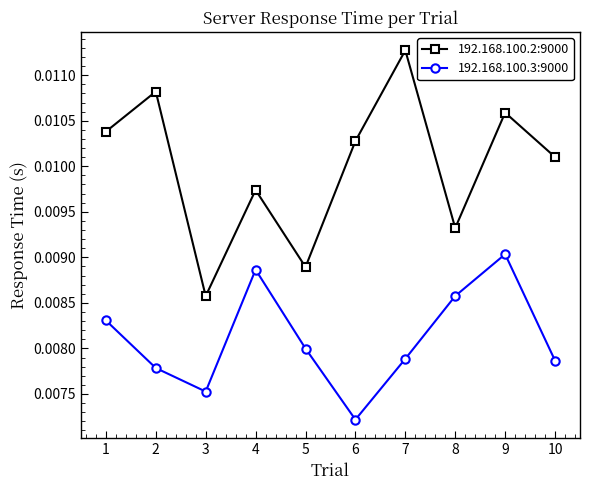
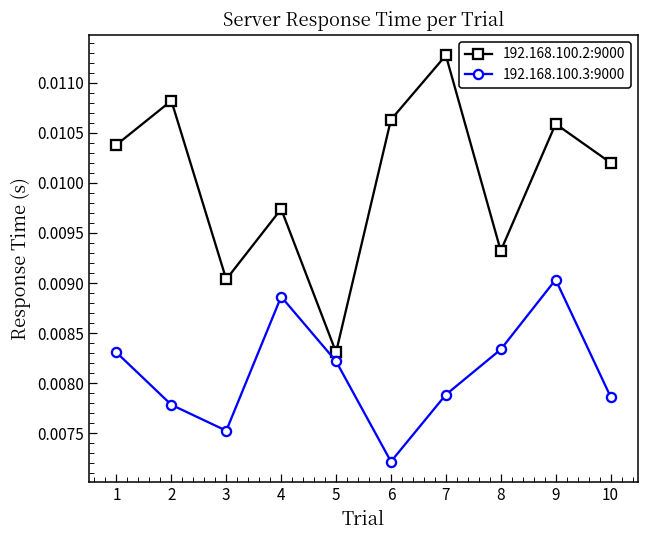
  {
    "192.168.100.2:9000": {
      "1": 0.0104,
      "2": 0.0108,
-     "3": 0.0086,
+     "3": 0.0090,
      "4": 0.0097,
-     "5": 0.0089,
-     "6": 0.0103,
+     "5": 0.0083,
+     "6": 0.0106,
      "7": 0.0113,
      "8": 0.0093,
      "9": 0.0106,
-     "10": 0.0101
+     "10": 0.0102
    },
    "192.168.100.3:9000": {
      "1": 0.0083,
      "2": 0.0078,
      "3": 0.0075,
      "4": 0.0089,
-     "5": 0.0080,
+     "5": 0.0082,
      "6": 0.0072,
      "7": 0.0079,
-     "8": 0.0086,
+     "8": 0.0083,
      "9": 0.0090,
      "10": 0.0079
    }
  }
